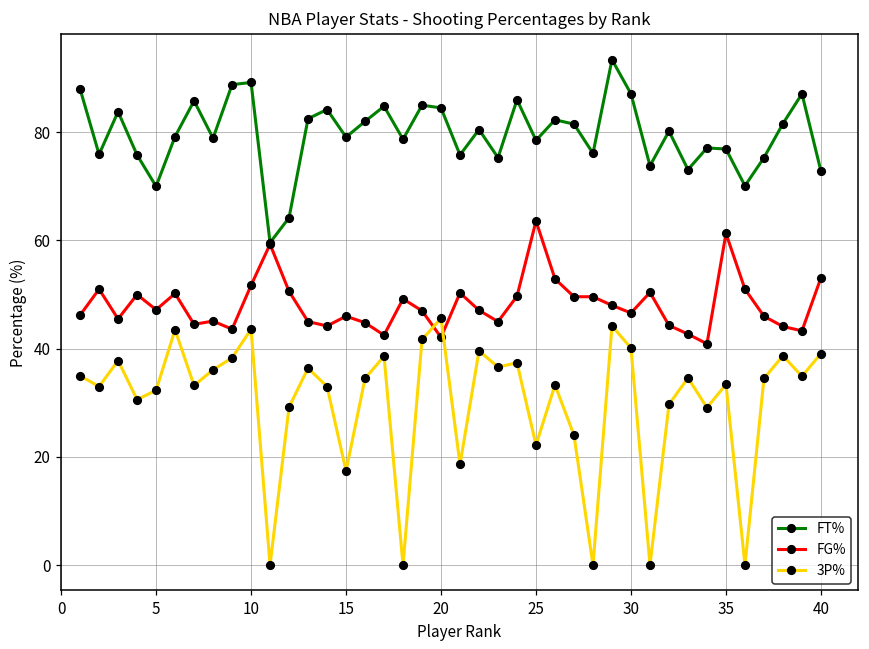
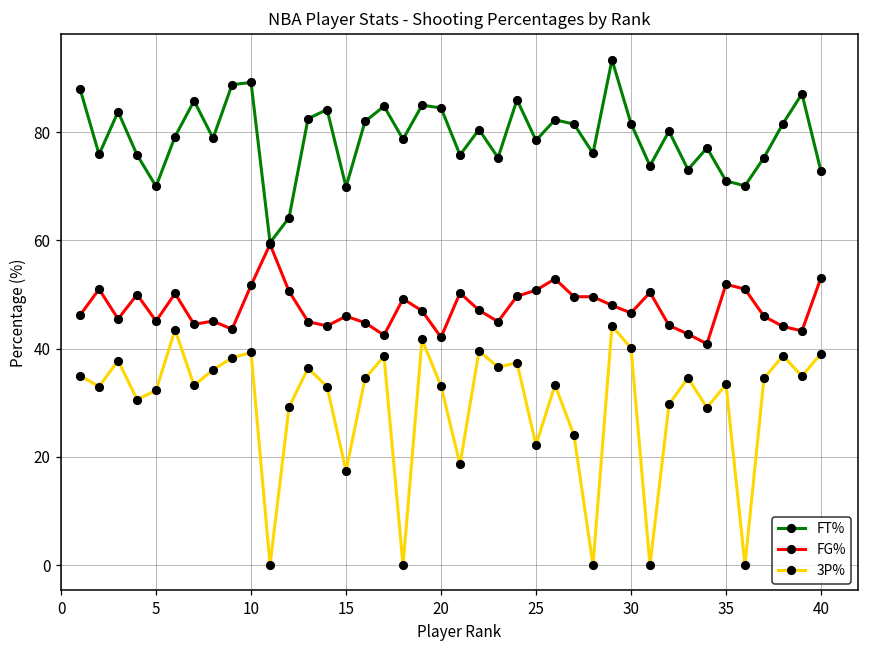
  {
    "FT%": {
      "5": 70,
      "10": 89,
-     "15": 79,
+     "15": 70,
      "20": 85,
      "25": 79,
-     "30": 87,
-     "35": 77,
+     "30": 82,
+     "35": 71,
      "40": 73
    },
    "FG%": {
-     "5": 47,
+     "5": 45,
      "10": 52,
      "15": 46,
      "20": 42,
-     "25": 64,
+     "25": 51,
      "30": 47,
-     "35": 61,
+     "35": 52,
      "40": 53
    },
    "3P%": {
      "5": 32,
-     "10": 44,
+     "10": 39,
      "15": 17,
-     "20": 46,
+     "20": 33,
      "25": 22,
      "30": 40,
      "35": 33,
      "40": 39
    }
  }
